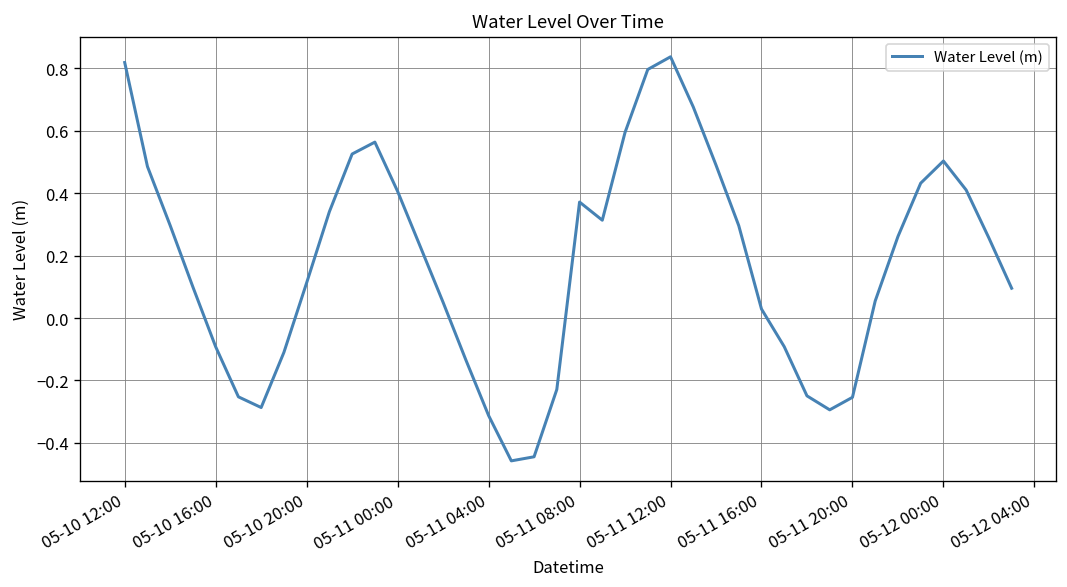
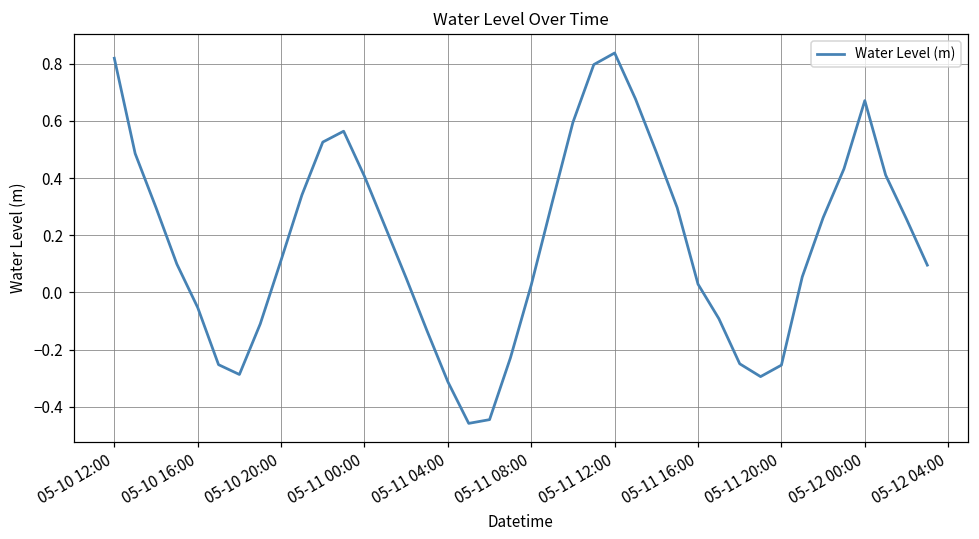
  {
    "05-10 12:00": 0.82,
-   "05-10 16:00": -0.09,
+   "05-10 16:00": -0.05,
    "05-10 20:00": 0.11,
    "05-11 00:00": 0.41,
    "05-11 04:00": -0.31,
-   "05-11 08:00": 0.37,
+   "05-11 08:00": 0.03,
    "05-11 12:00": 0.84,
    "05-11 16:00": 0.03,
    "05-11 20:00": -0.25,
-   "05-12 00:00": 0.50
+   "05-12 00:00": 0.67
  }
